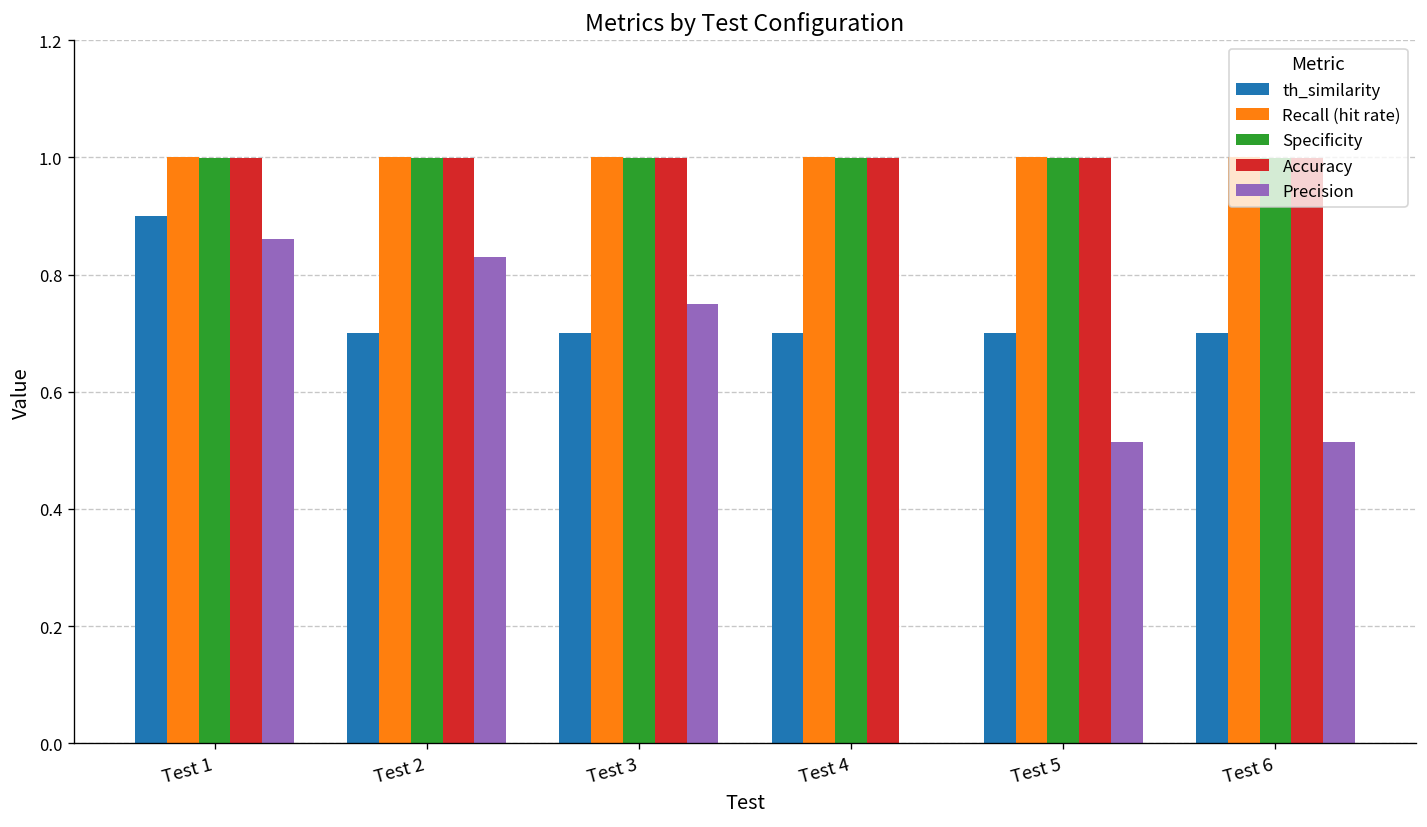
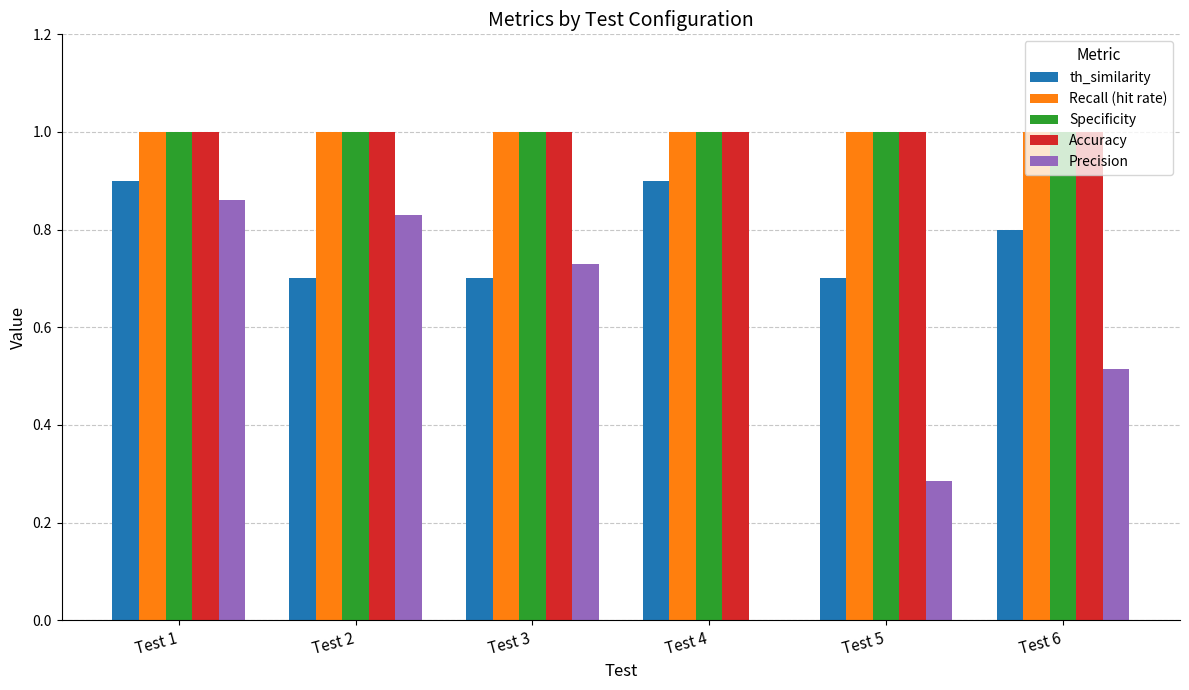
  {
    "th_similarity": {
      "Test 1": 0.9,
      "Test 2": 0.7,
      "Test 3": 0.7,
-     "Test 4": 0.7,
+     "Test 4": 0.9,
      "Test 5": 0.7,
-     "Test 6": 0.7
+     "Test 6": 0.8
    },
    "Recall (hit rate)": {
      "Test 1": 1.00,
      "Test 2": 1.00,
      "Test 3": 1.00,
      "Test 4": 1.00,
      "Test 5": 1.00
    },
    "Specificity": {
      "Test 1": 1.00,
      "Test 2": 1.00,
      "Test 3": 1.00,
      "Test 4": 1.00,
      "Test 5": 1.00
    },
    "Accuracy": {
      "Test 1": 1.00,
      "Test 2": 1.00,
      "Test 3": 1.00,
      "Test 4": 1.00,
      "Test 5": 1.00
    },
    "Precision": {
      "Test 1": 0.86,
      "Test 2": 0.83,
-     "Test 3": 0.75,
+     "Test 3": 0.73,
      "Test 4": 0.00,
-     "Test 5": 0.51,
+     "Test 5": 0.28,
      "Test 6": 0.51
    }
  }
